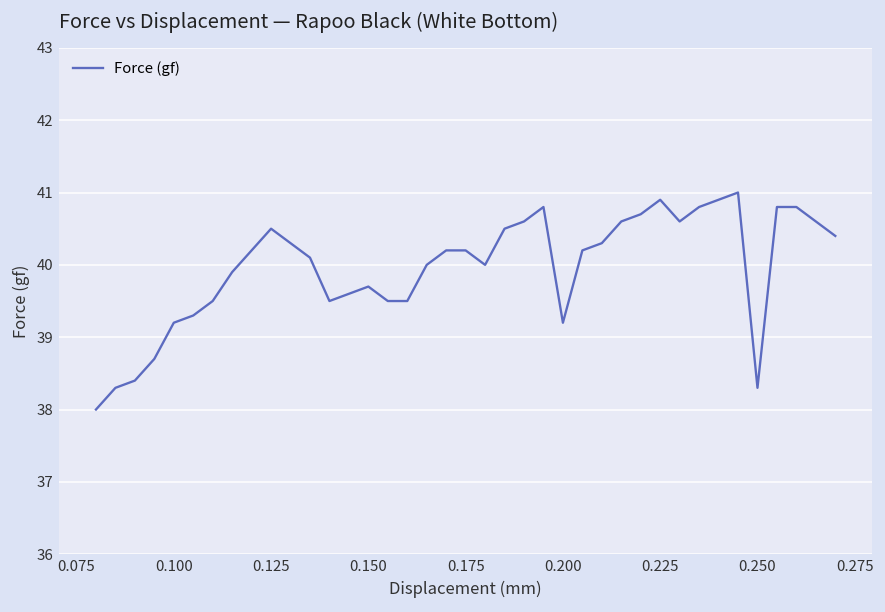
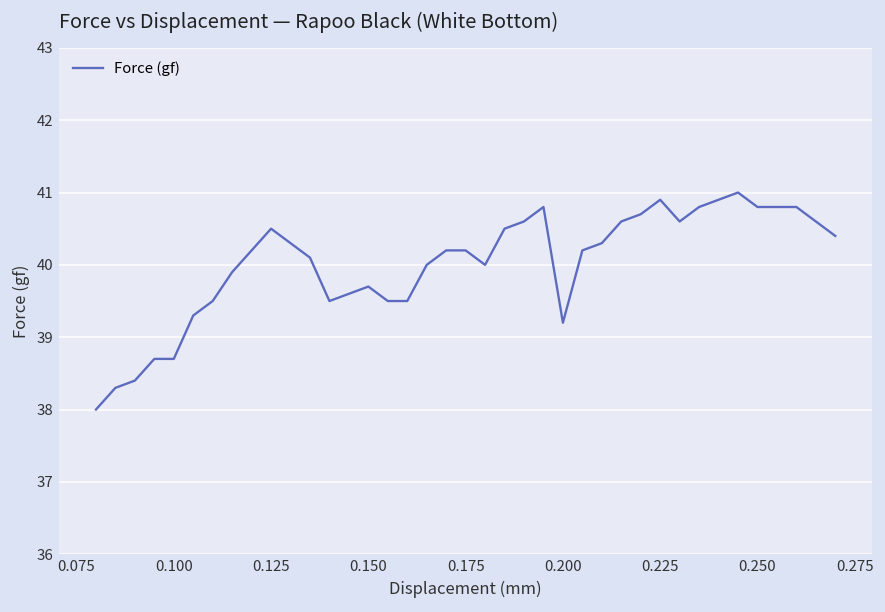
  {
-   "0.100": 39.2,
+   "0.100": 38.7,
    "0.125": 40.5,
    "0.150": 39.7,
    "0.175": 40.2,
    "0.200": 39.2,
    "0.225": 40.9,
-   "0.250": 38.3
+   "0.250": 40.8
  }
